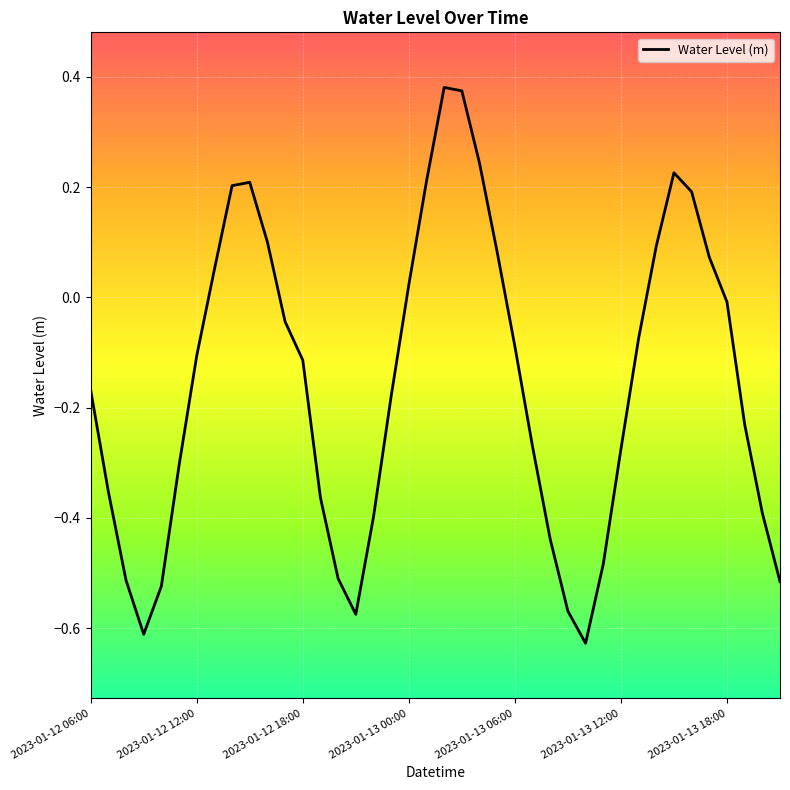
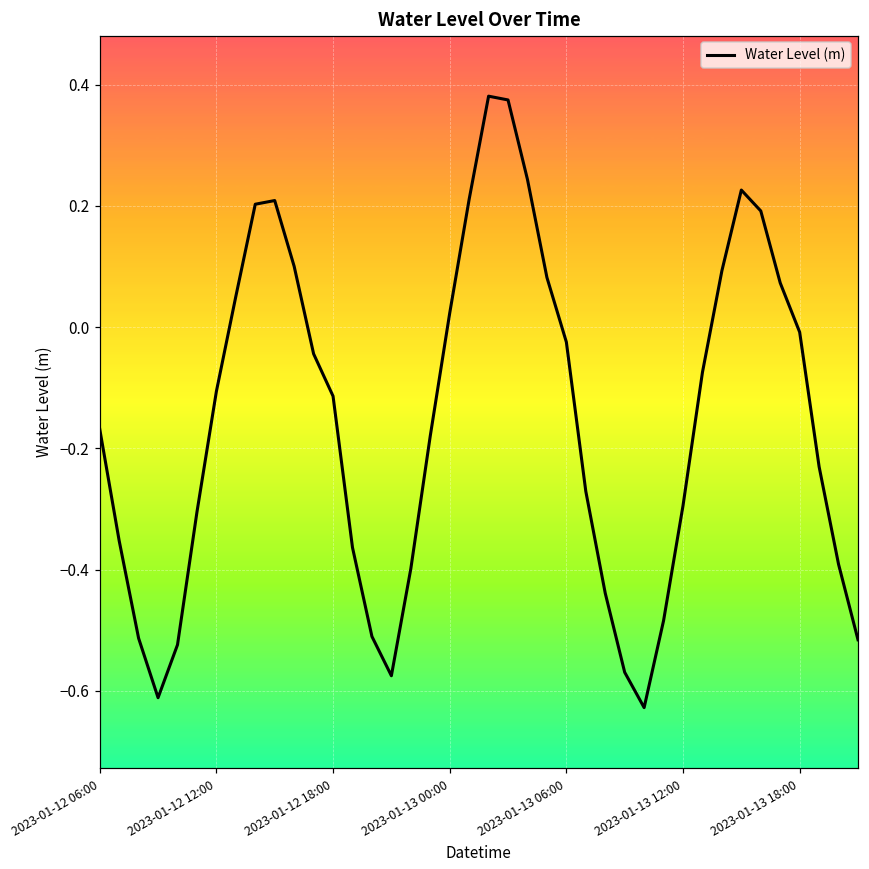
  {
    "2023-01-12 06:00": -0.17,
    "2023-01-12 12:00": -0.11,
    "2023-01-12 18:00": -0.11,
    "2023-01-13 00:00": 0.02,
-   "2023-01-13 06:00": -0.09,
-   "2023-01-13 12:00": -0.28,
+   "2023-01-13 06:00": -0.02,
+   "2023-01-13 12:00": -0.29,
    "2023-01-13 18:00": -0.01
  }
